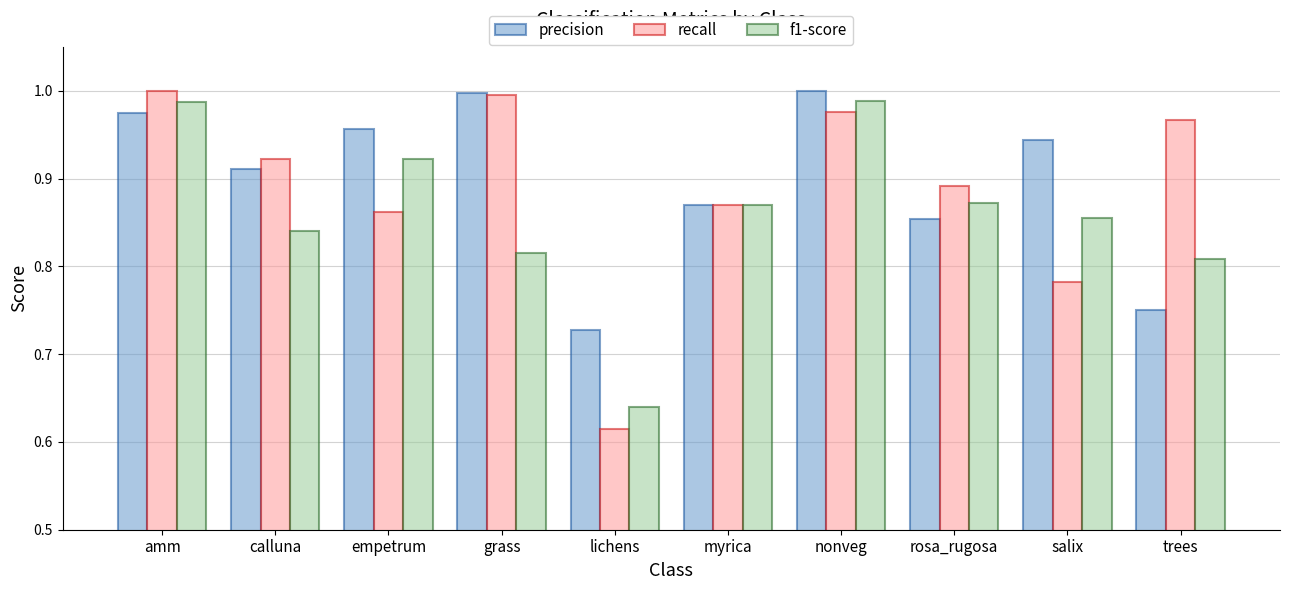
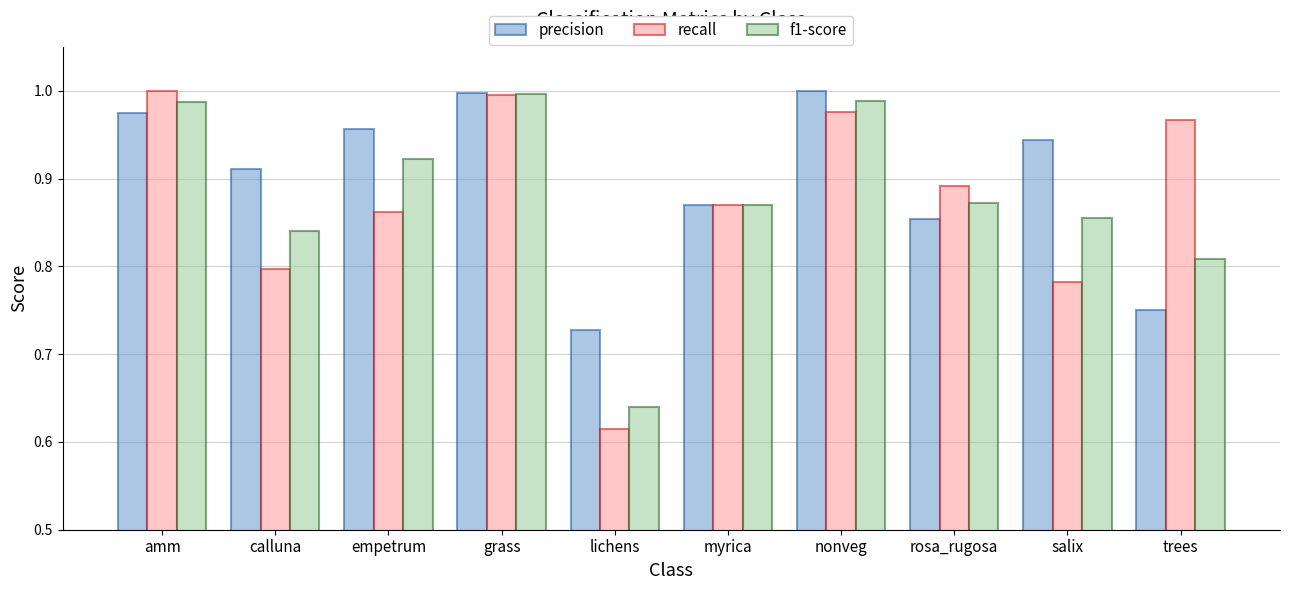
  {
    "precision": {
      "amm": 0.97,
      "calluna": 0.91,
      "empetrum": 0.96,
      "grass": 1.00,
      "lichens": 0.73,
      "myrica": 0.87,
      "nonveg": 1.00,
      "rosa_rugosa": 0.85,
      "salix": 0.94,
      "trees": 0.75
    },
    "recall": {
      "amm": 1.00,
-     "calluna": 0.92,
+     "calluna": 0.80,
      "empetrum": 0.86,
      "grass": 1.00,
      "lichens": 0.61,
      "myrica": 0.87,
      "nonveg": 0.98,
      "rosa_rugosa": 0.89,
      "salix": 0.78,
      "trees": 0.97
    },
    "f1-score": {
      "amm": 0.99,
      "calluna": 0.84,
      "empetrum": 0.92,
-     "grass": 0.81,
+     "grass": 1.00,
      "lichens": 0.64,
      "myrica": 0.87,
      "nonveg": 0.99,
      "rosa_rugosa": 0.87,
      "salix": 0.86,
      "trees": 0.81
    }
  }
